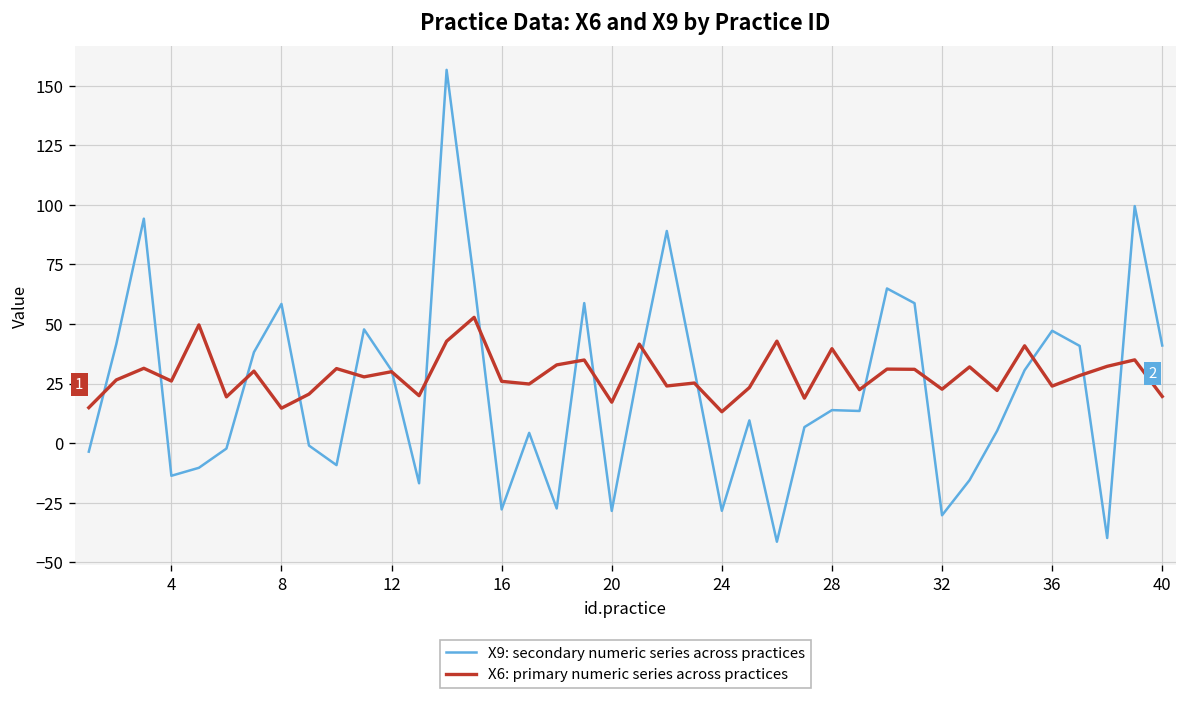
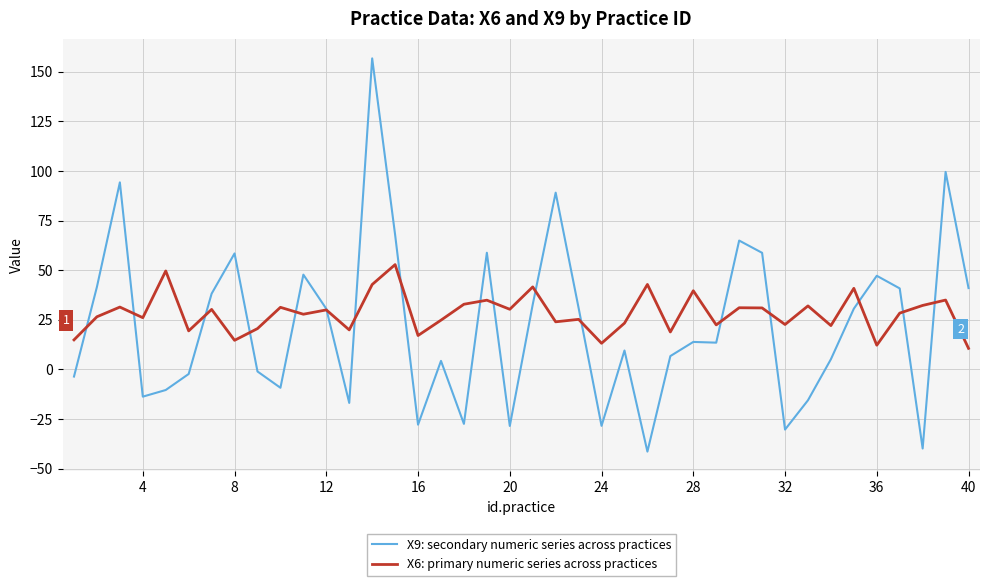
  {
    "X9: secondary numeric series across practices": {
      "4": -14,
      "8": 58,
      "16": -28,
      "20": -28,
      "24": -28,
      "28": 14,
      "32": -30,
      "36": 47,
      "40": 41
    },
    "X6: primary numeric series across practices": {
      "4": 26,
      "8": 15,
-     "16": 26,
-     "20": 17,
+     "16": 17,
+     "20": 30,
      "24": 13,
      "28": 40,
      "32": 23,
-     "36": 24,
-     "40": 20
+     "36": 12,
+     "40": 11
    }
  }
